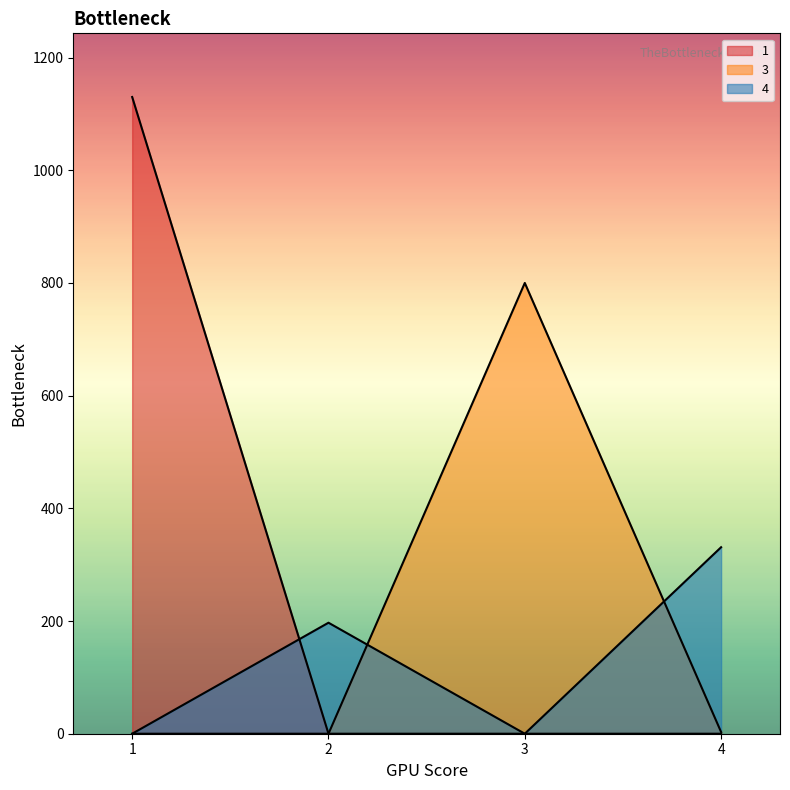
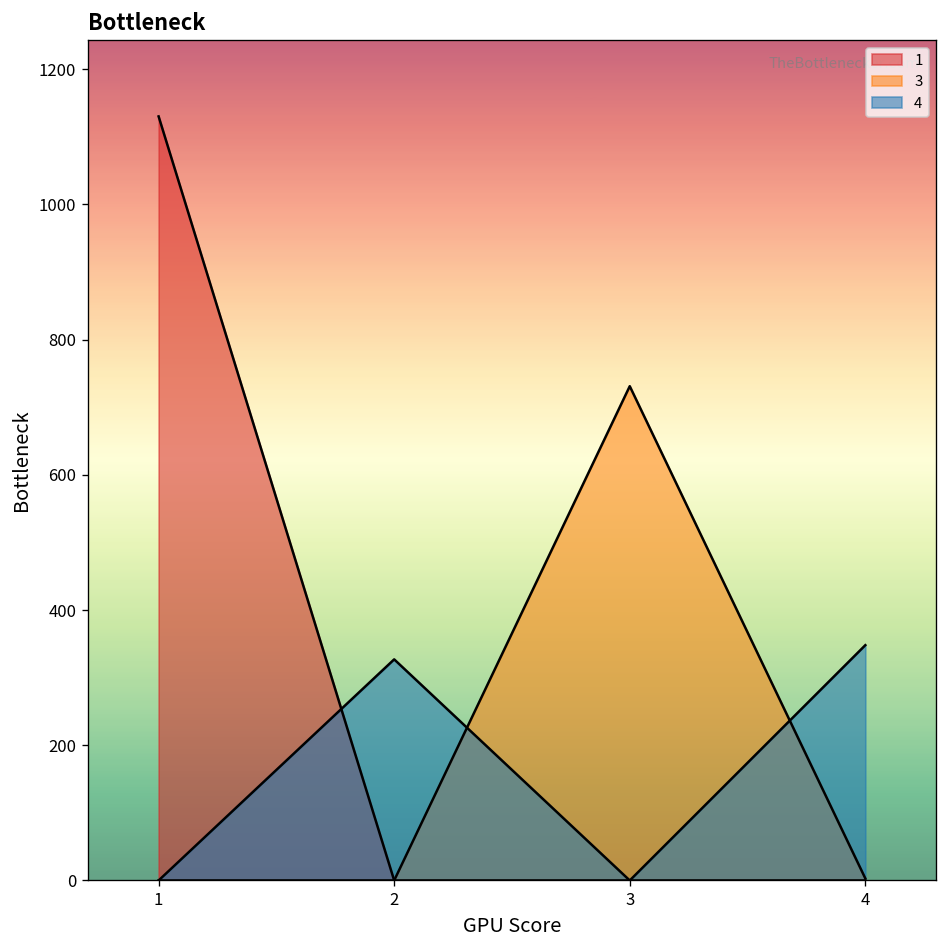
  {
    "1": {
      "1": 1130
    },
    "3": {
-     "3": 800
+     "3": 730
    },
    "4": {
-     "2": 200,
-     "4": 330
+     "2": 330,
+     "4": 350
    }
  }
